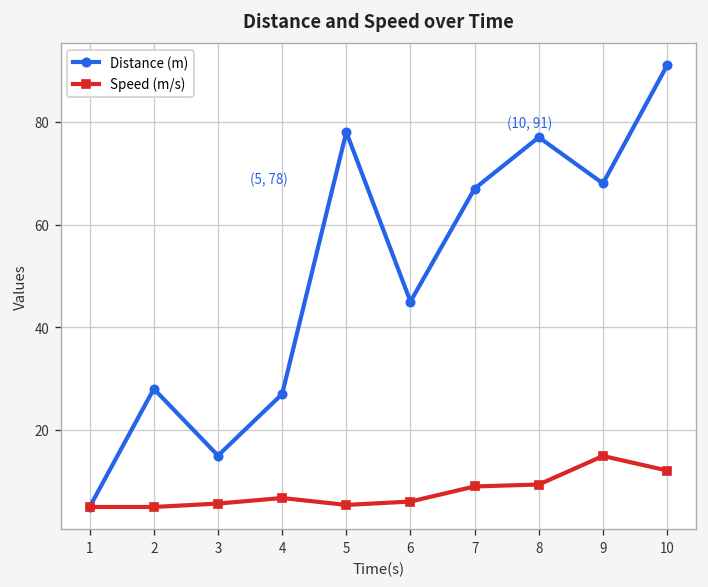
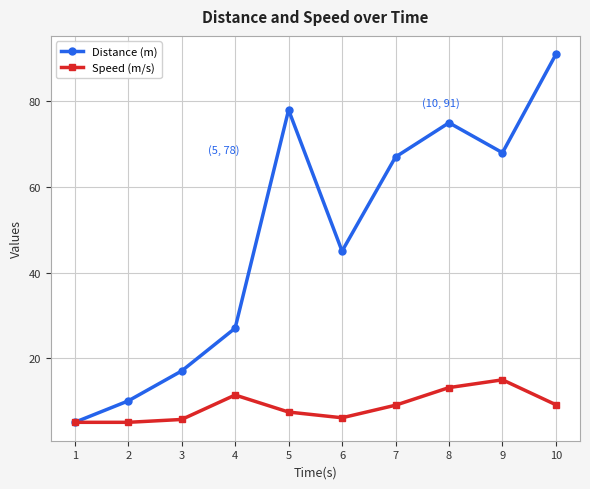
  {
    "Distance (m)": {
-     "2": 28,
-     "3": 15,
+     "2": 10,
+     "3": 17,
      "4": 27,
      "5": 78,
      "6": 45,
      "7": 67,
-     "8": 77,
+     "8": 75,
      "9": 68,
      "10": 91
    },
    "Speed (m/s)": {
      "2": 5,
      "3": 6,
-     "4": 7,
-     "5": 5,
+     "4": 11,
+     "5": 7,
      "6": 6,
      "7": 9,
-     "8": 9,
+     "8": 13,
      "9": 15,
-     "10": 12
+     "10": 9
    }
  }
